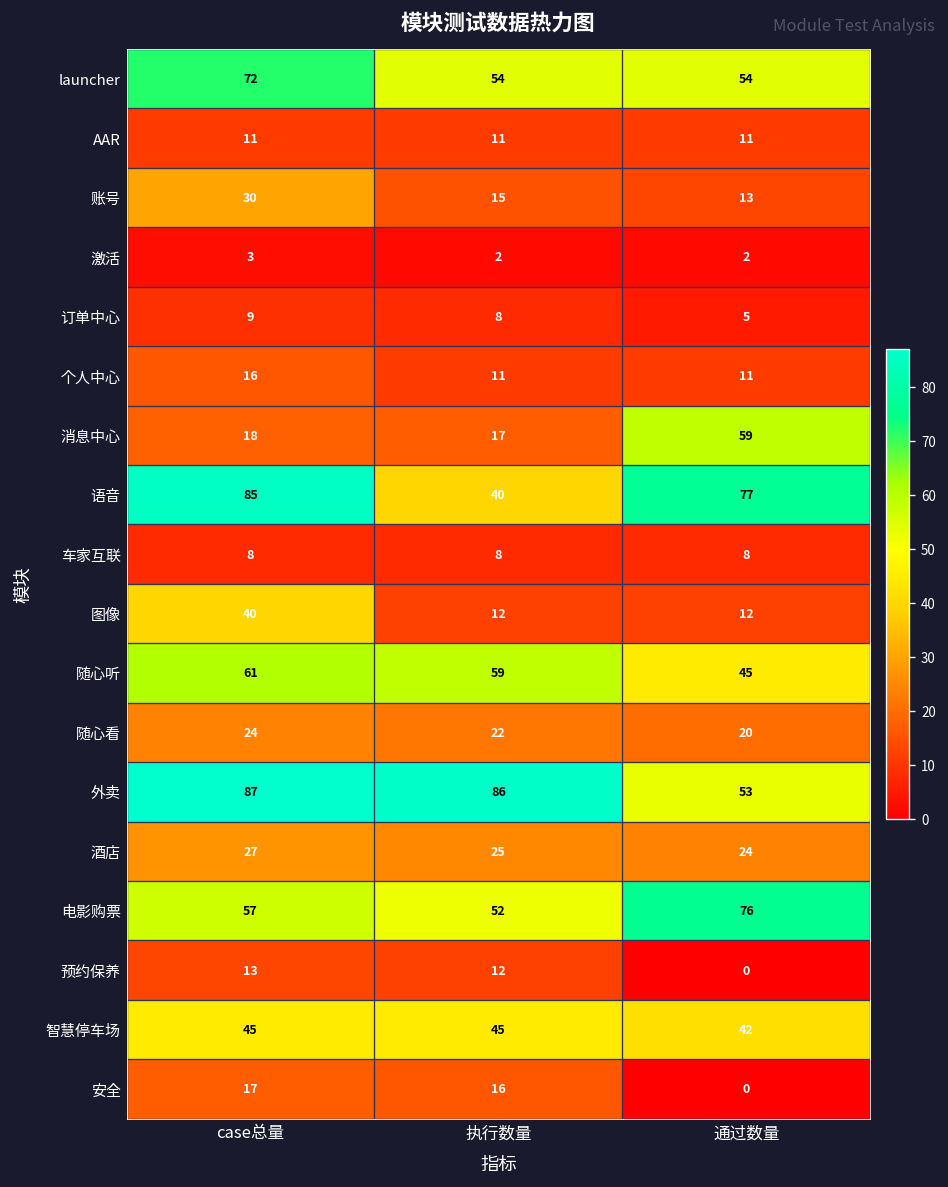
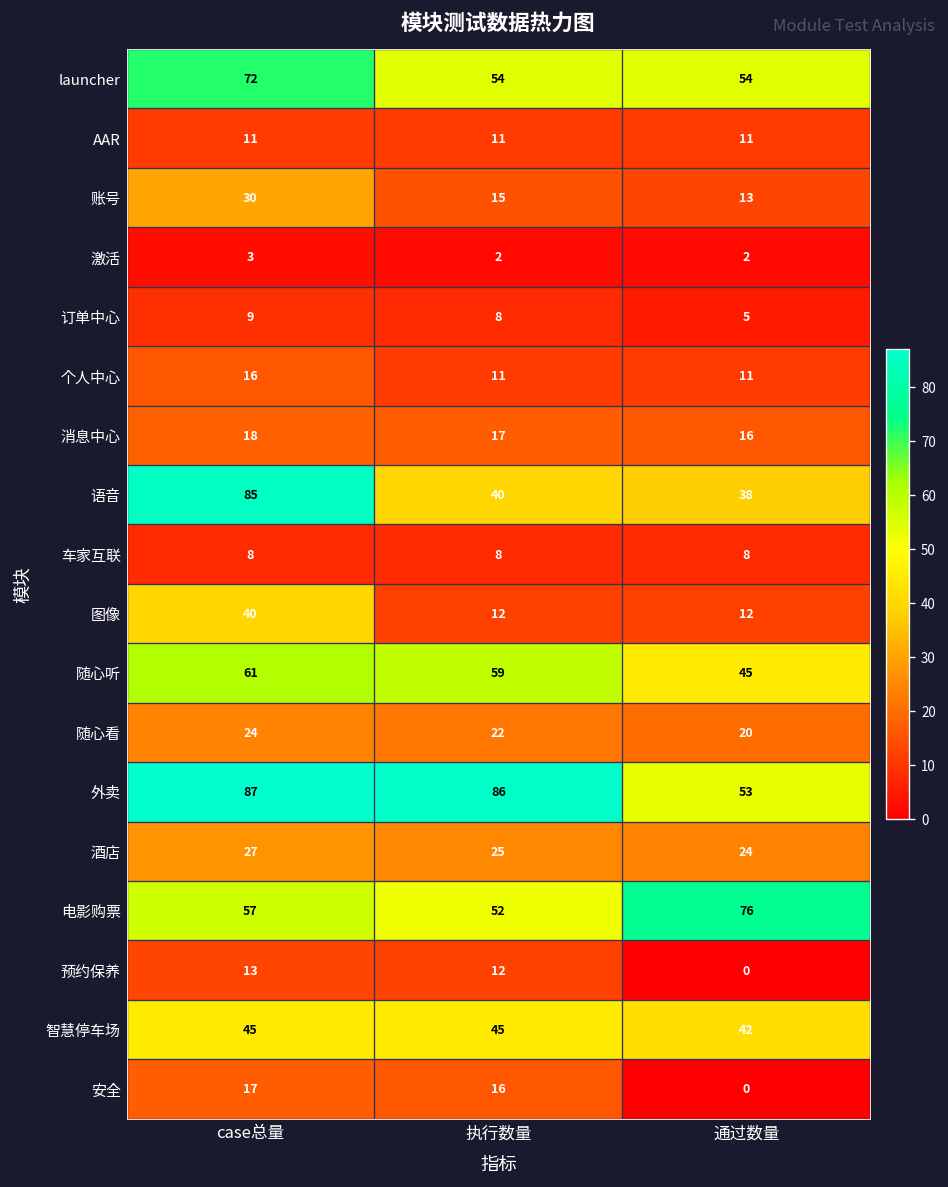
  {
    "launcher": {
      "case总量": 72,
      "执行数量": 54,
      "通过数量": 54
    },
    "AAR": {
      "case总量": 11,
      "执行数量": 11,
      "通过数量": 11
    },
    "账号": {
      "case总量": 30,
      "执行数量": 15,
      "通过数量": 13
    },
    "激活": {
      "case总量": 3,
      "执行数量": 2,
      "通过数量": 2
    },
    "订单中心": {
      "case总量": 9,
      "执行数量": 8,
      "通过数量": 5
    },
    "个人中心": {
      "case总量": 16,
      "执行数量": 11,
      "通过数量": 11
    },
    "消息中心": {
      "case总量": 18,
      "执行数量": 17,
-     "通过数量": 59
+     "通过数量": 16
    },
    "语音": {
      "case总量": 85,
      "执行数量": 40,
-     "通过数量": 77
+     "通过数量": 38
    },
    "车家互联": {
      "case总量": 8,
      "执行数量": 8,
      "通过数量": 8
    },
    "图像": {
      "case总量": 40,
      "执行数量": 12,
      "通过数量": 12
    },
    "随心听": {
      "case总量": 61,
      "执行数量": 59,
      "通过数量": 45
    },
    "随心看": {
      "case总量": 24,
      "执行数量": 22,
      "通过数量": 20
    },
    "外卖": {
      "case总量": 87,
      "执行数量": 86,
      "通过数量": 53
    },
    "酒店": {
      "case总量": 27,
      "执行数量": 25,
      "通过数量": 24
    },
    "电影购票": {
      "case总量": 57,
      "执行数量": 52,
      "通过数量": 76
    },
    "预约保养": {
      "case总量": 13,
      "执行数量": 12,
      "通过数量": 0
    },
    "智慧停车场": {
      "case总量": 45,
      "执行数量": 45,
      "通过数量": 42
    },
    "安全": {
      "case总量": 17,
      "执行数量": 16,
      "通过数量": 0
    }
  }
